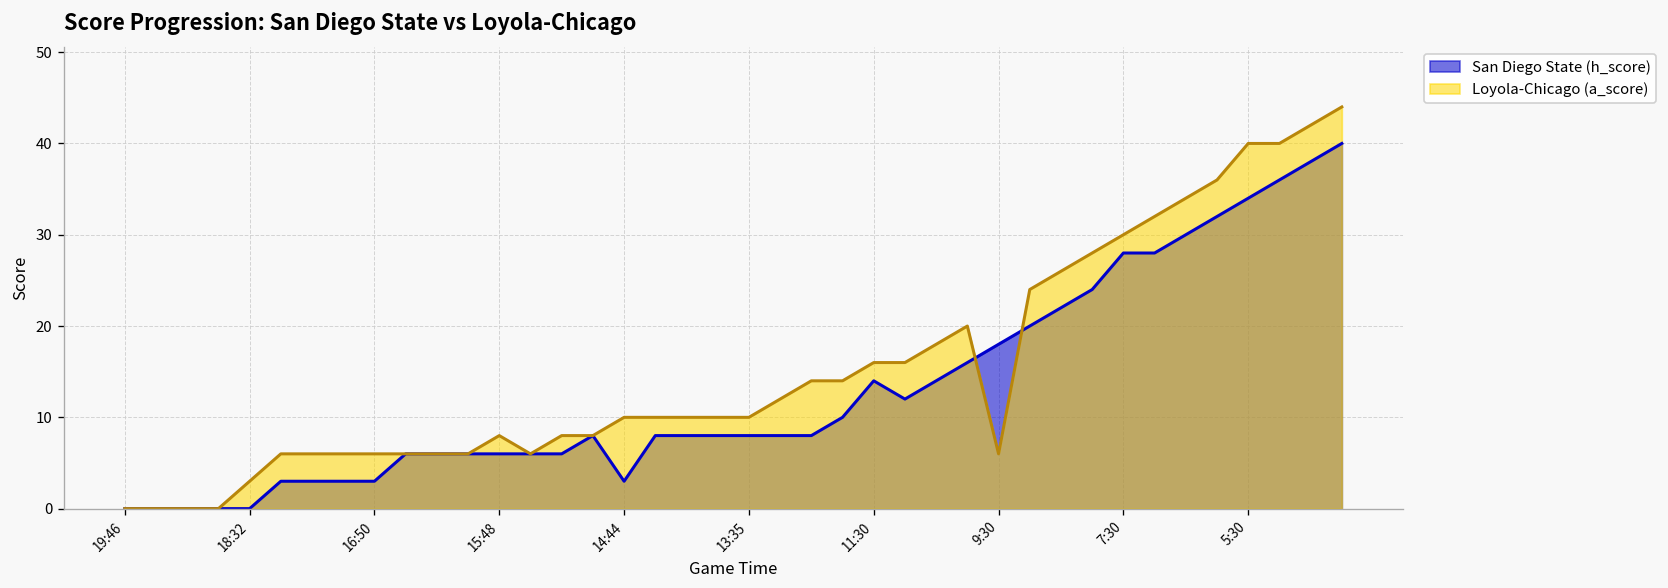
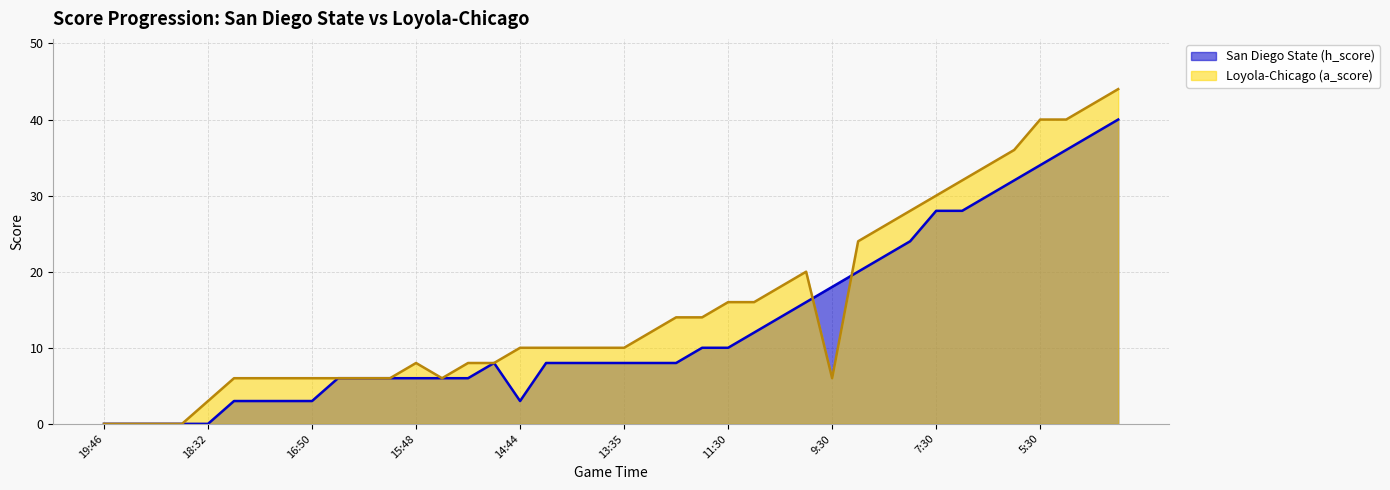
  {
    "San Diego State (h_score)": {
      "18:32": 0,
      "16:50": 3,
      "15:48": 6,
      "14:44": 3,
      "13:35": 8,
-     "11:30": 14,
+     "11:30": 10,
      "9:30": 18,
      "7:30": 28,
      "5:30": 34
    },
    "Loyola-Chicago (a_score)": {
      "18:32": 3,
      "16:50": 6,
      "15:48": 8,
      "14:44": 10,
      "13:35": 10,
      "11:30": 16,
      "9:30": 6,
      "7:30": 30,
      "5:30": 40
    }
  }
